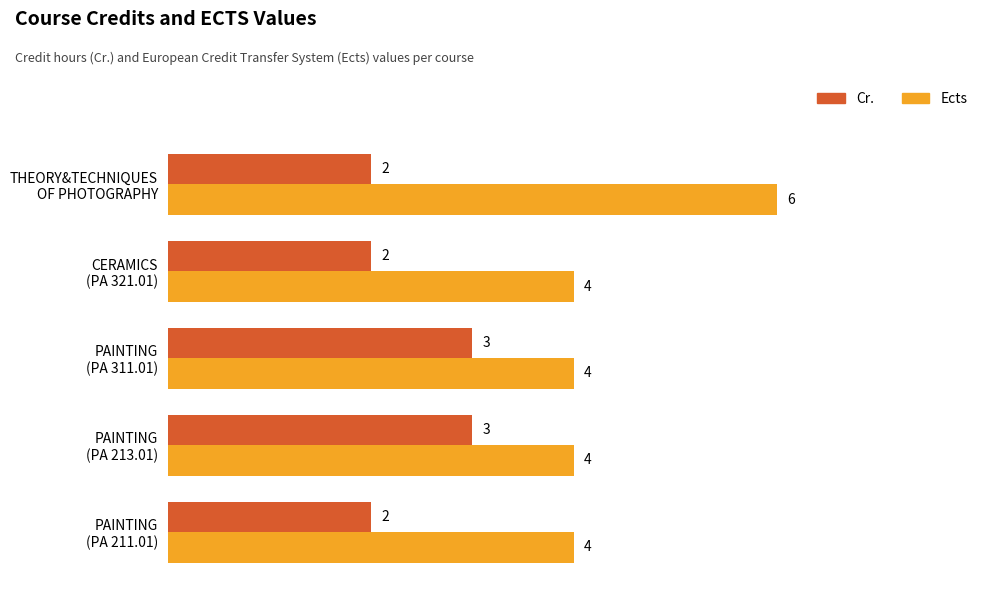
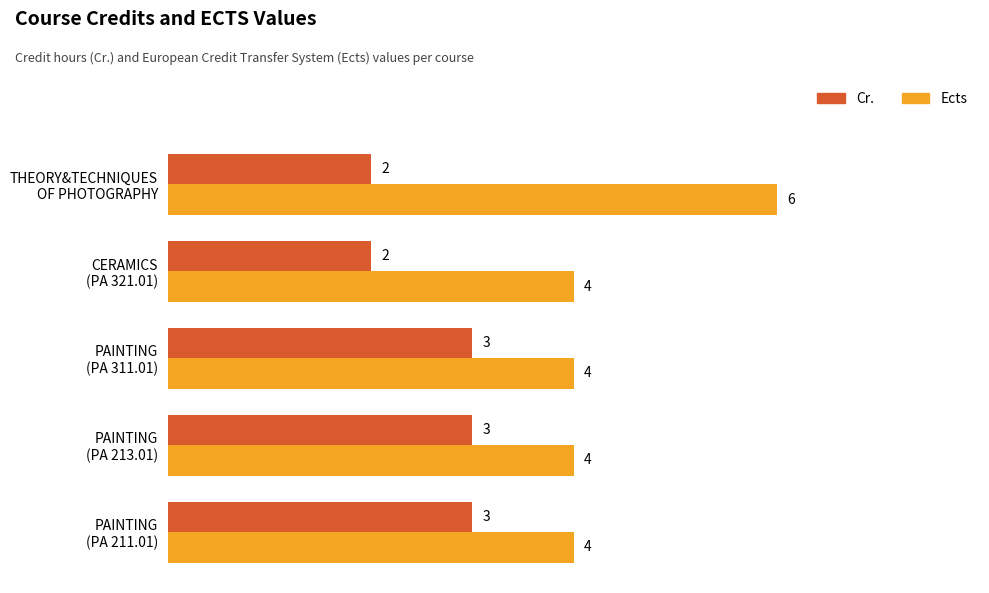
  {
    "Cr.": {
      "THEORY&TECHNIQUES OF PHOTOGRAPHY": 2,
      "CERAMICS (PA 321.01)": 2,
      "PAINTING (PA 311.01)": 3,
      "PAINTING (PA 213.01)": 3,
-     "PAINTING (PA 211.01)": 2
+     "PAINTING (PA 211.01)": 3
    },
    "Ects": {
      "THEORY&TECHNIQUES OF PHOTOGRAPHY": 6,
      "CERAMICS (PA 321.01)": 4,
      "PAINTING (PA 311.01)": 4,
      "PAINTING (PA 213.01)": 4,
      "PAINTING (PA 211.01)": 4
    }
  }
